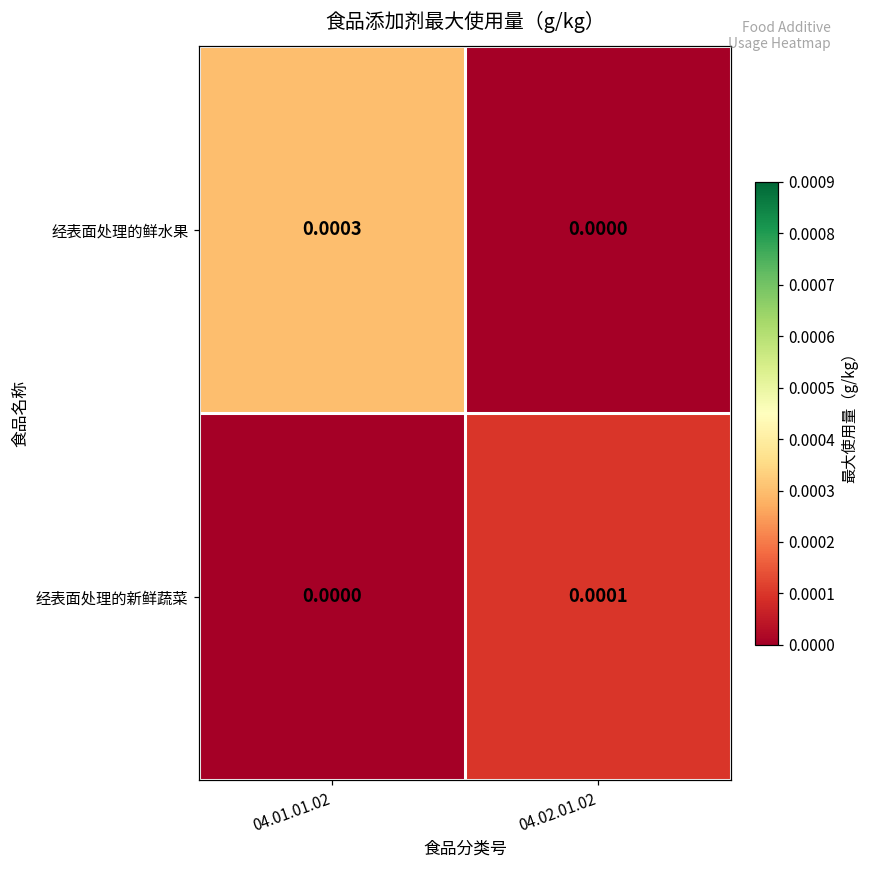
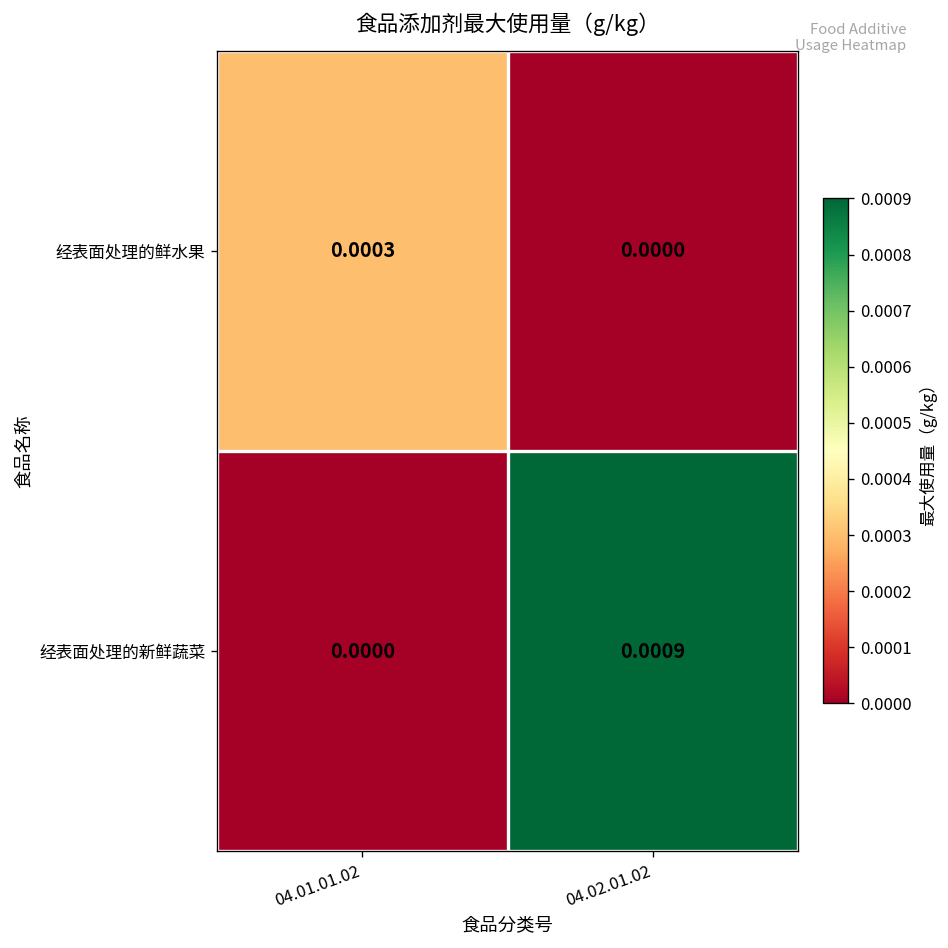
  {
    "经表面处理的鲜水果": {
      "04.01.01.02": 0.0003,
      "04.02.01.02": 0.0000
    },
    "经表面处理的新鲜蔬菜": {
      "04.01.01.02": 0.0000,
-     "04.02.01.02": 0.0001
+     "04.02.01.02": 0.0009
    }
  }
